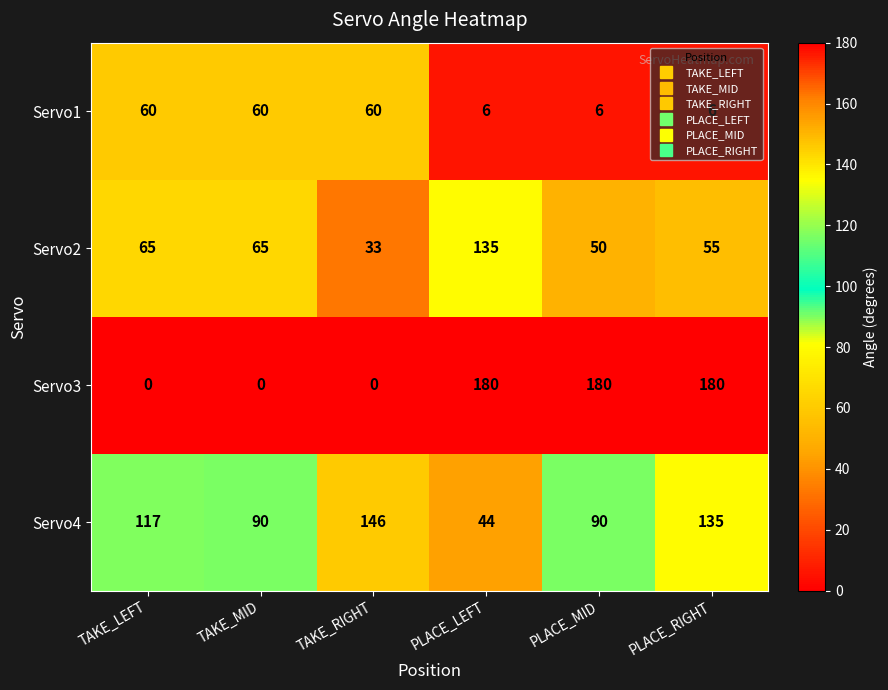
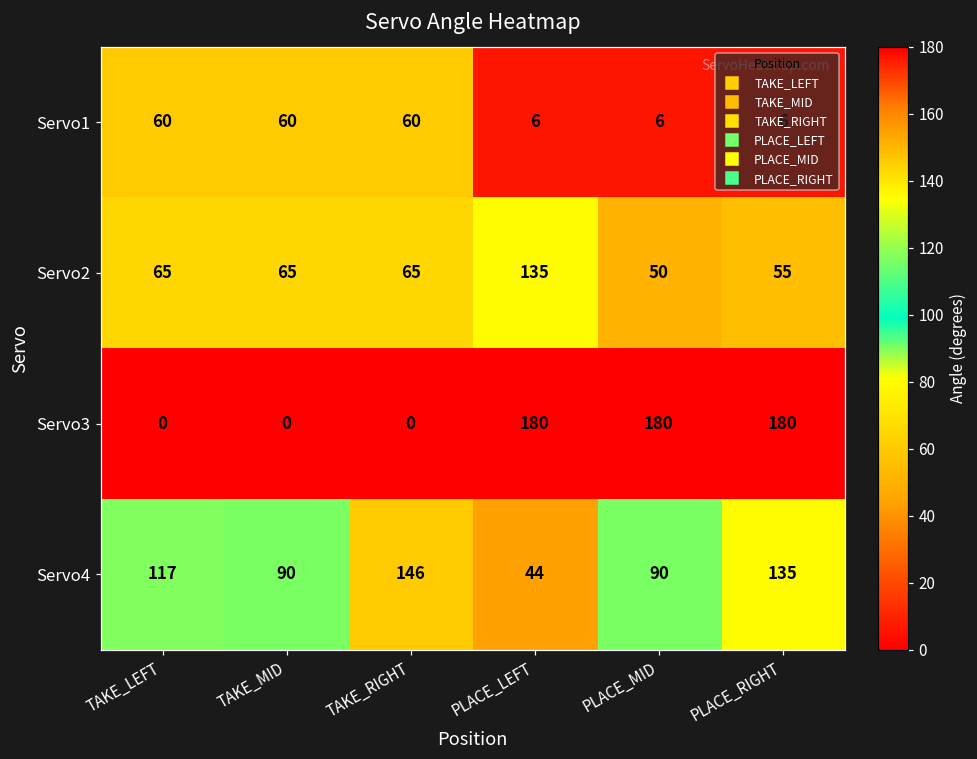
  {
    "Servo1": {
      "TAKE_LEFT": 60,
      "TAKE_MID": 60,
      "TAKE_RIGHT": 60,
      "PLACE_LEFT": 6,
      "PLACE_MID": 6
    },
    "Servo2": {
      "TAKE_LEFT": 65,
      "TAKE_MID": 65,
-     "TAKE_RIGHT": 33,
+     "TAKE_RIGHT": 65,
      "PLACE_LEFT": 135,
      "PLACE_MID": 50,
      "PLACE_RIGHT": 55
    },
    "Servo3": {
      "TAKE_LEFT": 0,
      "TAKE_MID": 0,
      "TAKE_RIGHT": 0,
      "PLACE_LEFT": 180,
      "PLACE_MID": 180,
      "PLACE_RIGHT": 180
    },
    "Servo4": {
      "TAKE_LEFT": 117,
      "TAKE_MID": 90,
      "TAKE_RIGHT": 146,
      "PLACE_LEFT": 44,
      "PLACE_MID": 90,
      "PLACE_RIGHT": 135
    }
  }
